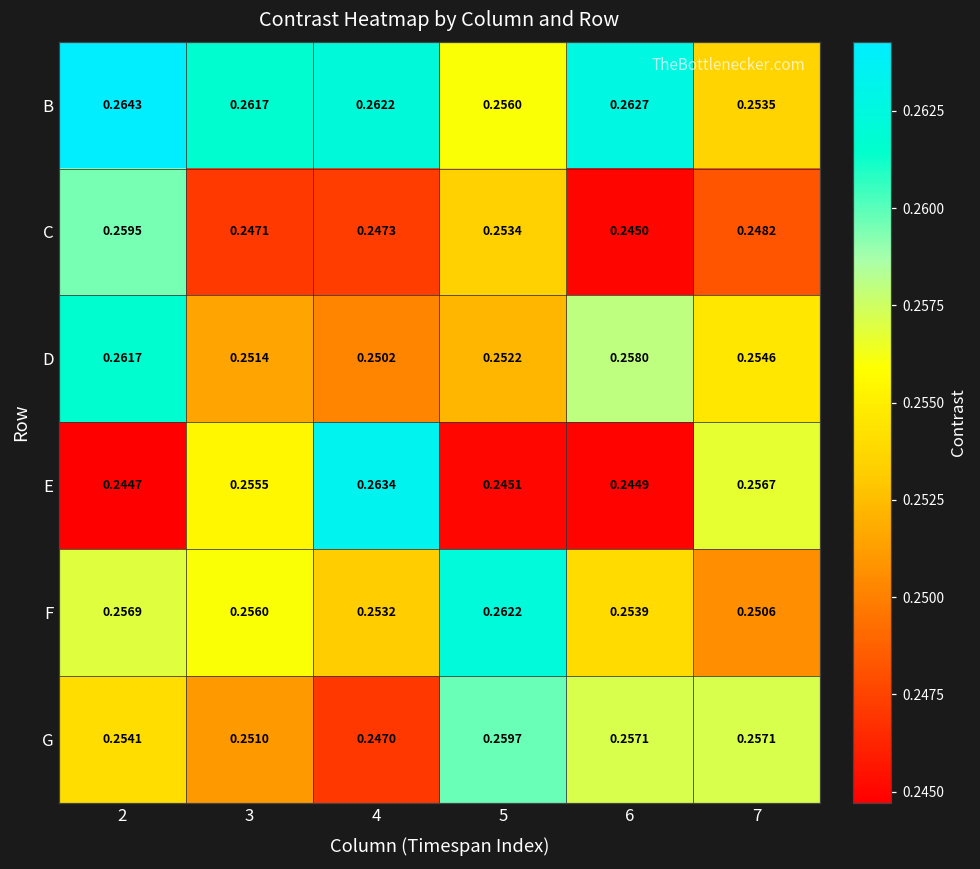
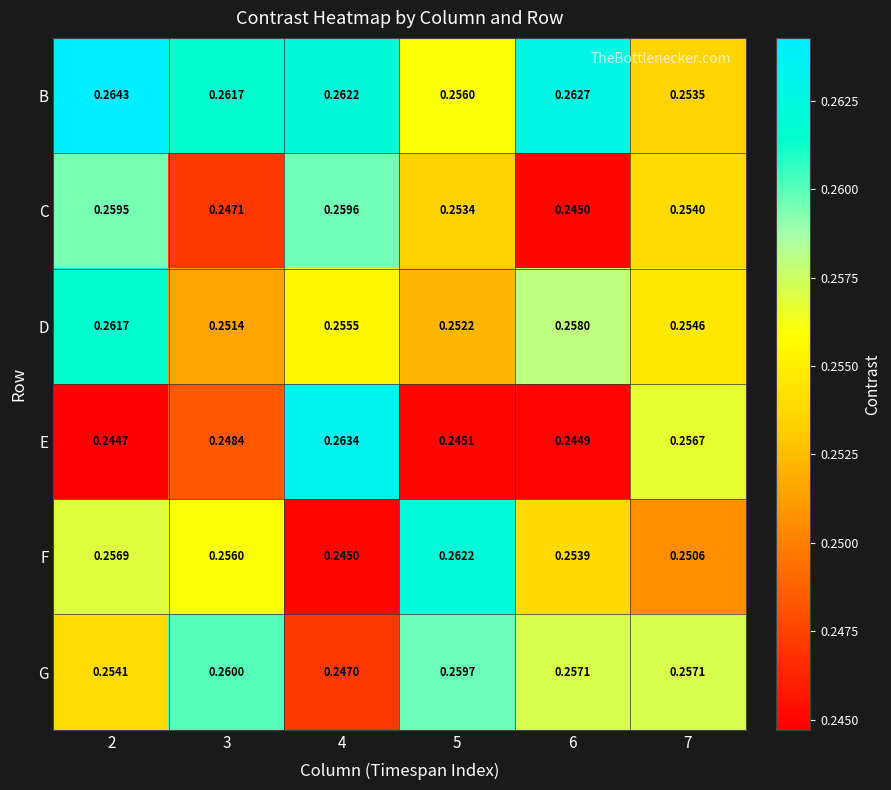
  {
    "B": {
      "2": 0.2643,
      "3": 0.2617,
      "4": 0.2622,
      "5": 0.2560,
      "6": 0.2627
    },
    "C": {
      "2": 0.2595,
      "3": 0.2471,
-     "4": 0.2473,
+     "4": 0.2596,
      "5": 0.2534,
      "6": 0.2450,
-     "7": 0.2482
+     "7": 0.2540
    },
    "D": {
      "2": 0.2617,
      "3": 0.2514,
-     "4": 0.2502,
+     "4": 0.2555,
      "5": 0.2522,
      "6": 0.2580,
      "7": 0.2546
    },
    "E": {
      "2": 0.2447,
-     "3": 0.2555,
+     "3": 0.2484,
      "4": 0.2634,
      "5": 0.2451,
      "6": 0.2449,
      "7": 0.2567
    },
    "F": {
      "2": 0.2569,
      "3": 0.2560,
-     "4": 0.2532,
+     "4": 0.2450,
      "5": 0.2622,
      "6": 0.2539,
      "7": 0.2506
    },
    "G": {
      "2": 0.2541,
-     "3": 0.2510,
+     "3": 0.2600,
      "4": 0.2470,
      "5": 0.2597,
      "6": 0.2571,
      "7": 0.2571
    }
  }
